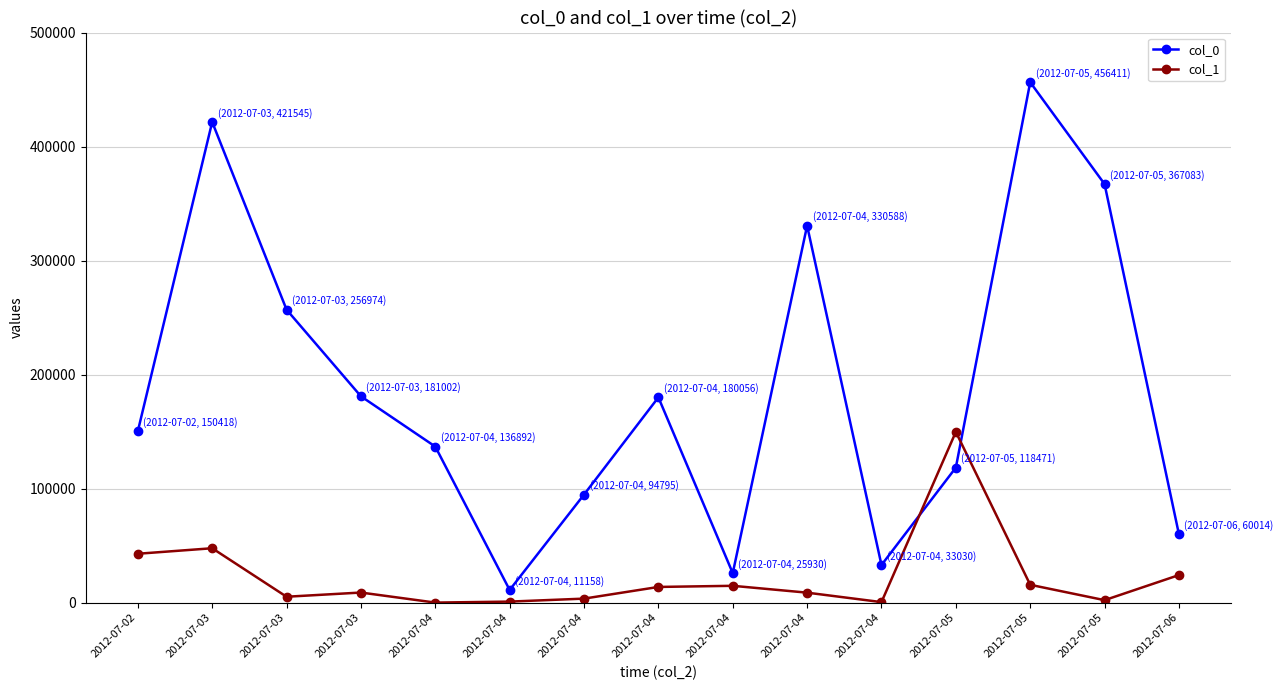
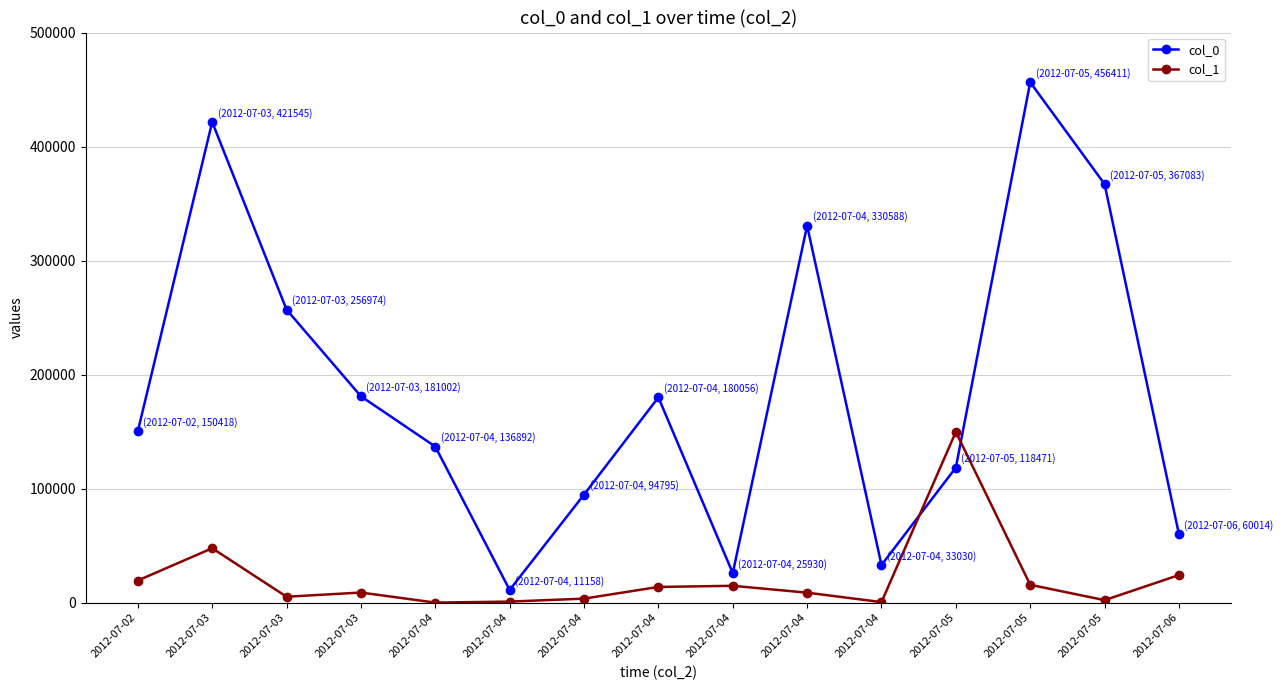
  {
    "col_0": {
      "2012-07-02": 150418,
      "2012-07-06": 60014
    },
    "col_1": {
-     "2012-07-02": 43000,
+     "2012-07-02": 19000,
      "2012-07-06": 24000
    }
  }
